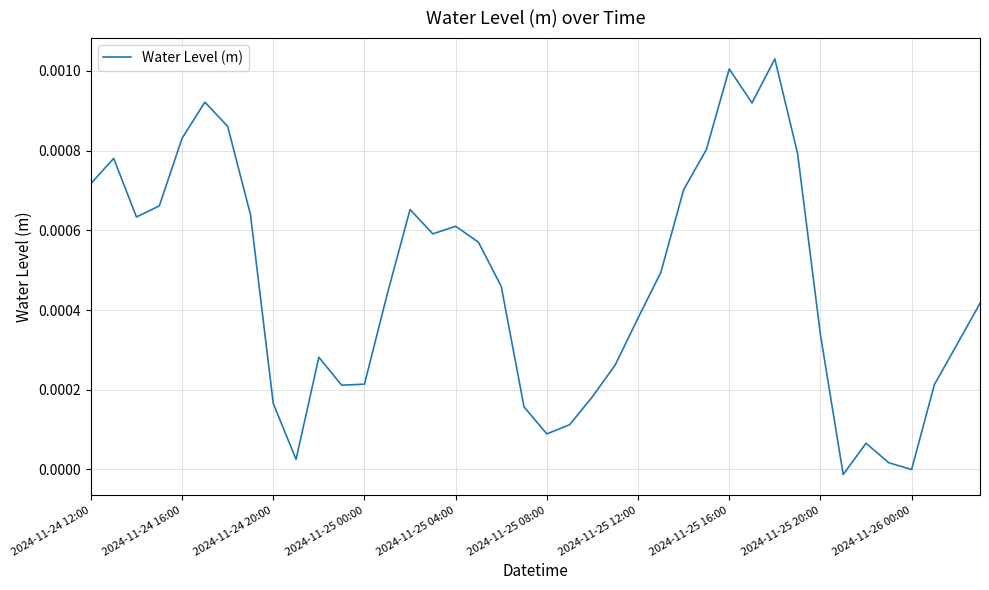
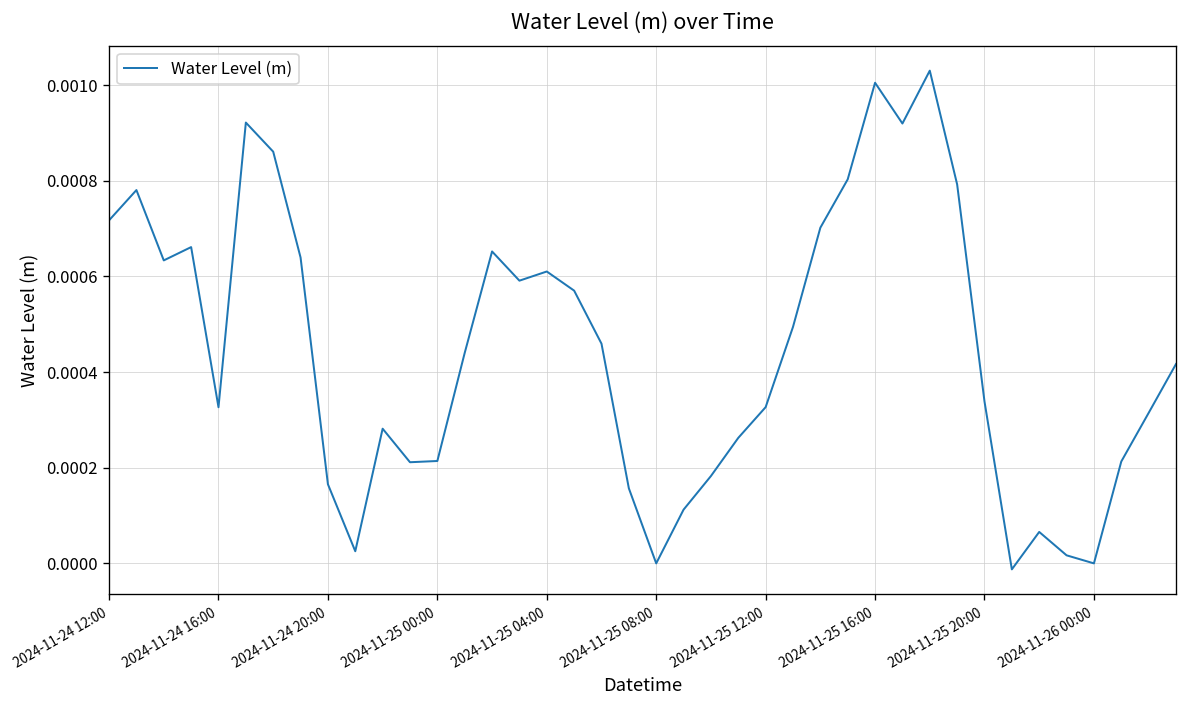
  {
    "2024-11-24 12:00": 0.00072,
-   "2024-11-24 16:00": 0.00083,
+   "2024-11-24 16:00": 0.00033,
    "2024-11-24 20:00": 0.00017,
    "2024-11-25 00:00": 0.00021,
    "2024-11-25 04:00": 0.00061,
-   "2024-11-25 08:00": 0.0001,
-   "2024-11-25 12:00": 0.00038,
+   "2024-11-25 08:00": 0.0000,
+   "2024-11-25 12:00": 0.00033,
    "2024-11-25 16:00": 0.00100,
    "2024-11-25 20:00": 0.00034,
    "2024-11-26 00:00": 0.00000
  }
